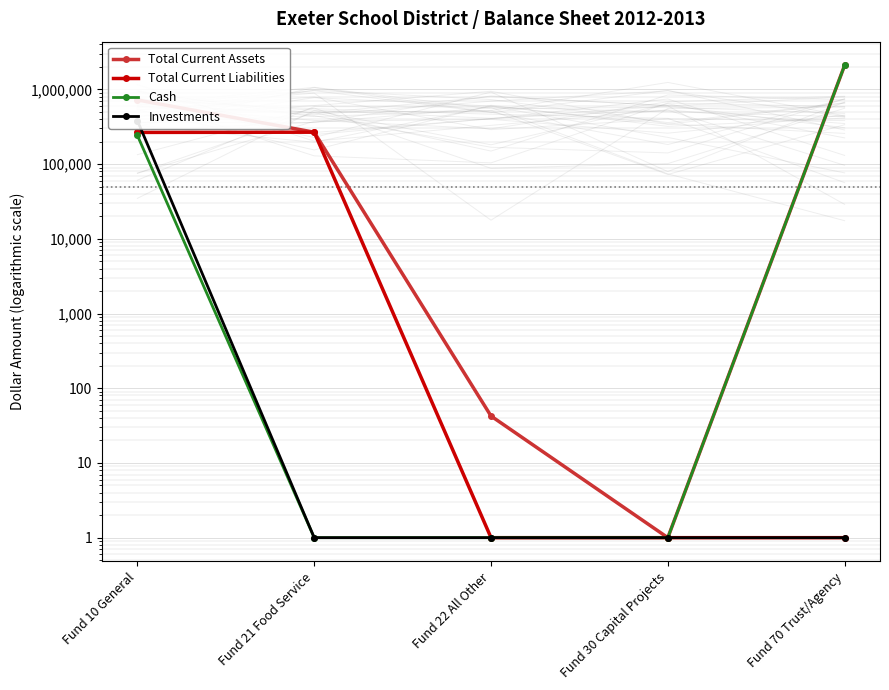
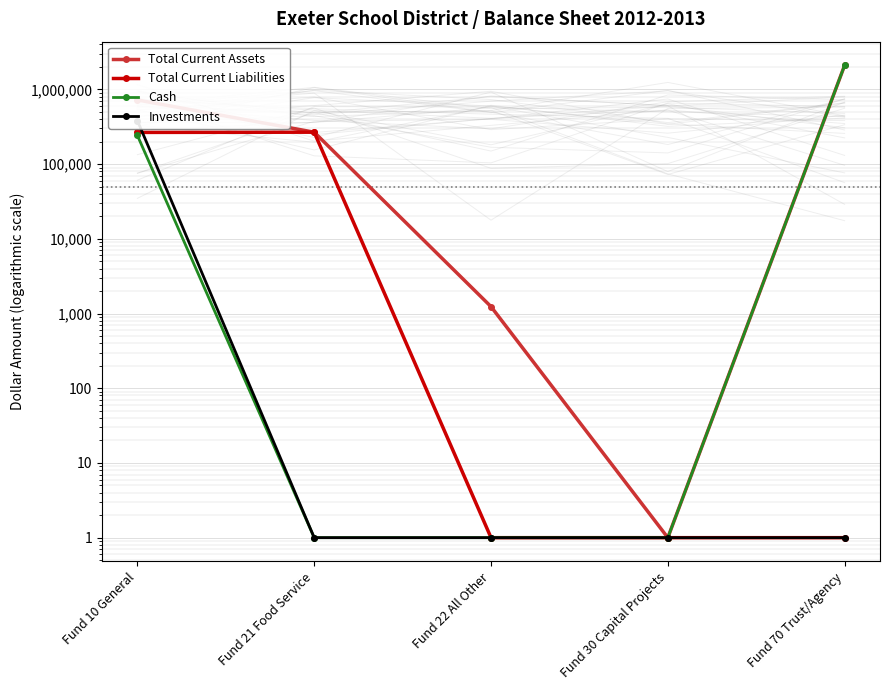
  {
    "Total Current Assets": {
-     "Fund 22 All Other": "40"
+     "Fund 22 All Other": "1,200"
    },
    "Cash": {
      "Fund 10 General": "240,000"
    }
  }
